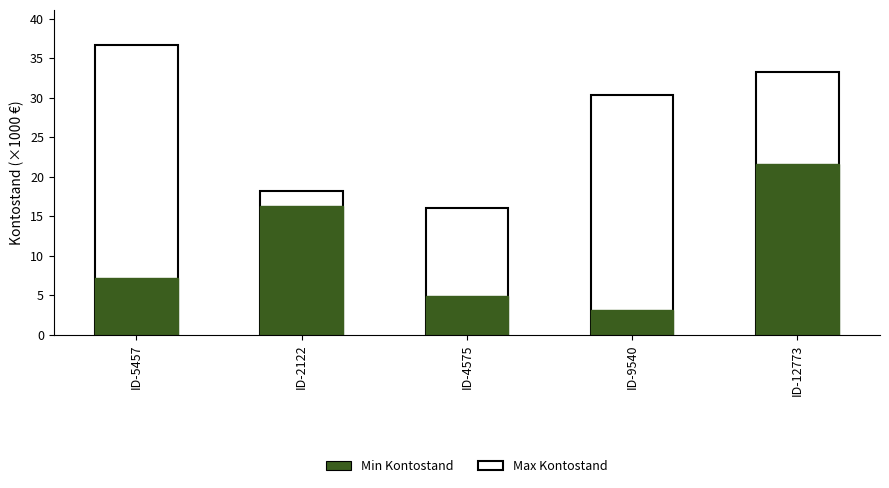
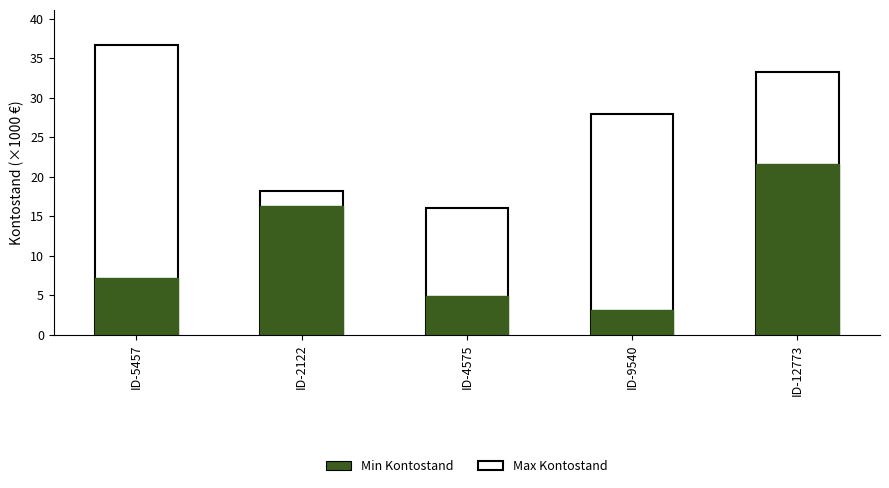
  {
    "Max Kontostand": {
      "ID-5457": 37,
      "ID-2122": 18,
      "ID-4575": 16,
-     "ID-9540": 30,
+     "ID-9540": 28,
      "ID-12773": 33
    }
  }
